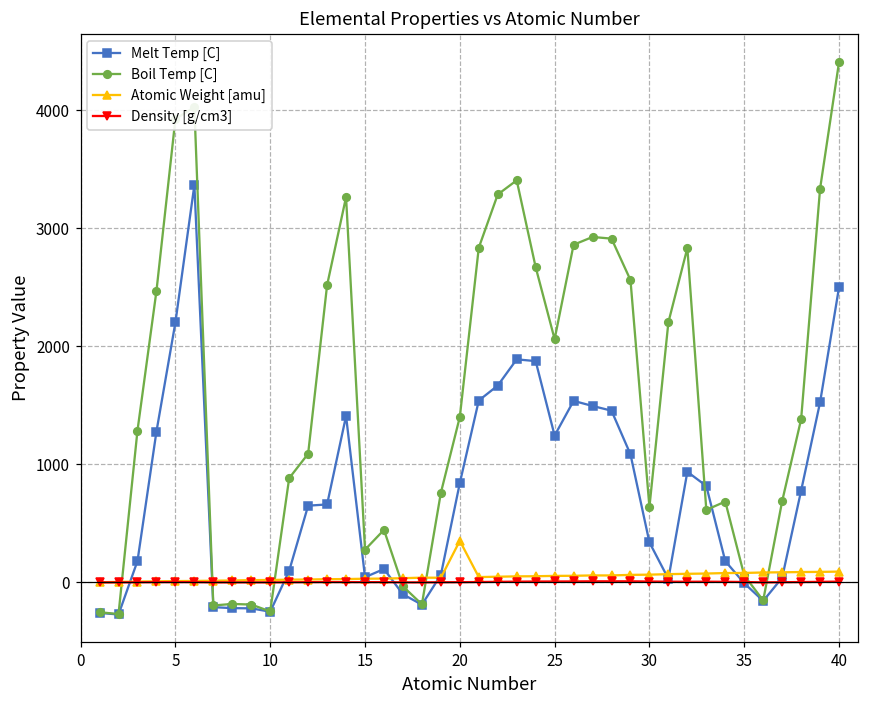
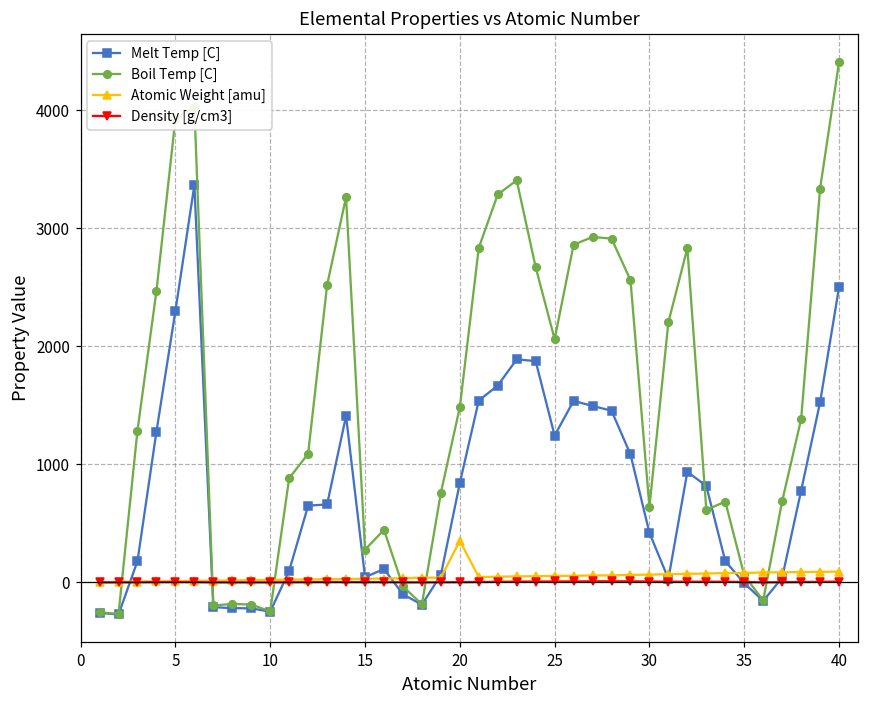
  {
    "Melt Temp [C]": {
-     "5": 2200,
+     "5": 2300,
      "20": 840,
      "25": 1240,
-     "30": 340,
+     "30": 420,
      "40": 2500
    },
    "Boil Temp [C]": {
      "15": 280,
-     "20": 1400,
+     "20": 1480,
      "25": 2060,
      "30": 640,
      "40": 4410
    },
    "Atomic Weight [amu]": {
      "20": 350,
      "25": 50,
      "30": 70,
      "40": 90
    },
    "Density [g/cm3]": {
      "15": 0,
      "20": 0,
      "25": 10,
      "30": 10,
      "40": 10
    }
  }
